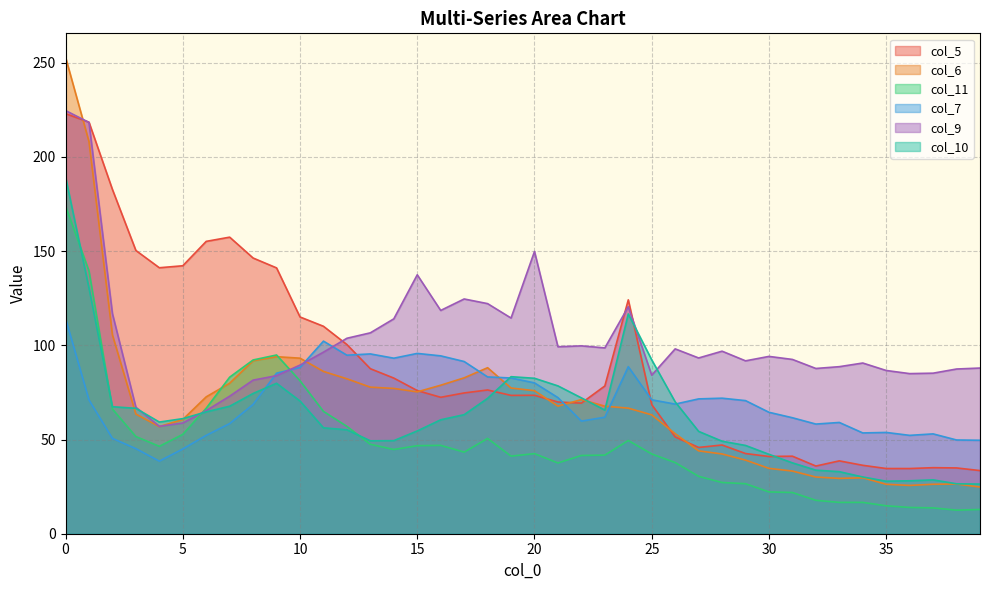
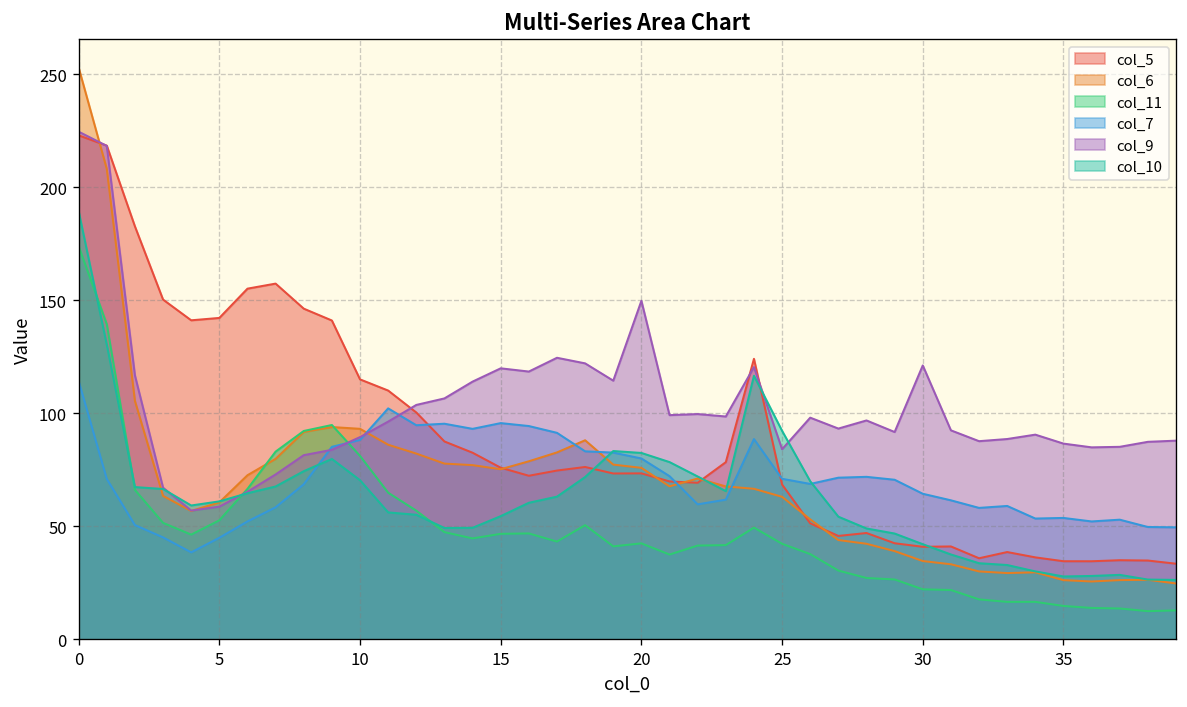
  {
    "col_9": {
      "0": 225,
      "5": 59,
-     "15": 137,
+     "15": 120,
      "20": 150,
      "25": 84,
-     "30": 94,
+     "30": 121,
      "35": 87
    }
  }
